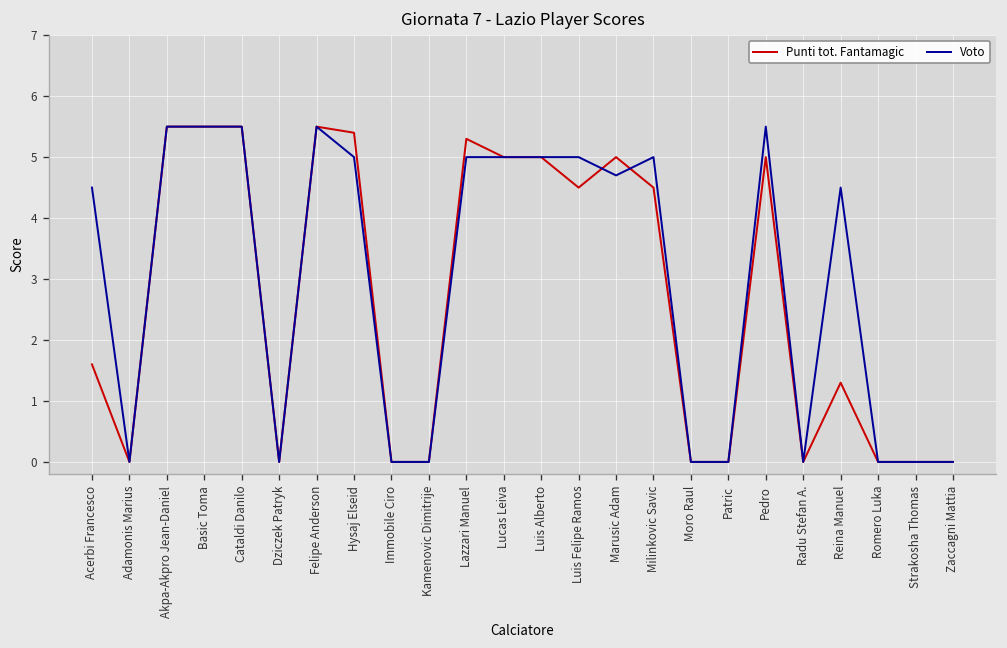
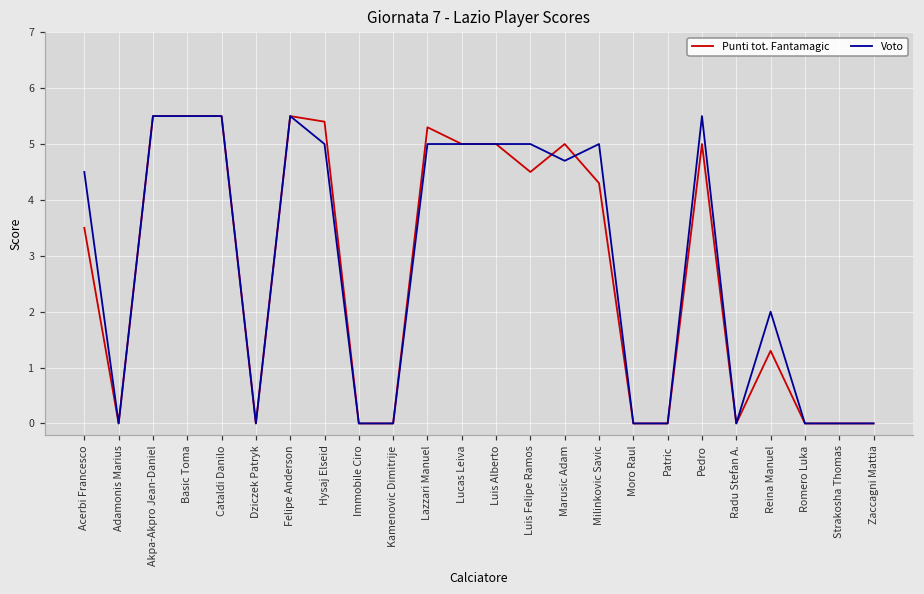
  {
    "Punti tot. Fantamagic": {
-     "Acerbi Francesco": 1.6,
+     "Acerbi Francesco": 3.5,
      "Hysaj Elseid": 5.4,
      "Lazzari Manuel": 5.3,
      "Luis Felipe Ramos": 4.5,
      "Marusic Adam": 5.0,
-     "Milinkovic Savic": 4.5,
+     "Milinkovic Savic": 4.3,
      "Pedro": 5.0,
      "Reina Manuel": 1.3
    },
    "Voto": {
      "Acerbi Francesco": 4.5,
      "Hysaj Elseid": 5.0,
      "Lazzari Manuel": 5.0,
      "Luis Felipe Ramos": 5.0,
      "Marusic Adam": 4.7,
      "Milinkovic Savic": 5.0,
      "Pedro": 5.5,
-     "Reina Manuel": 4.5
+     "Reina Manuel": 2.0
    }
  }
